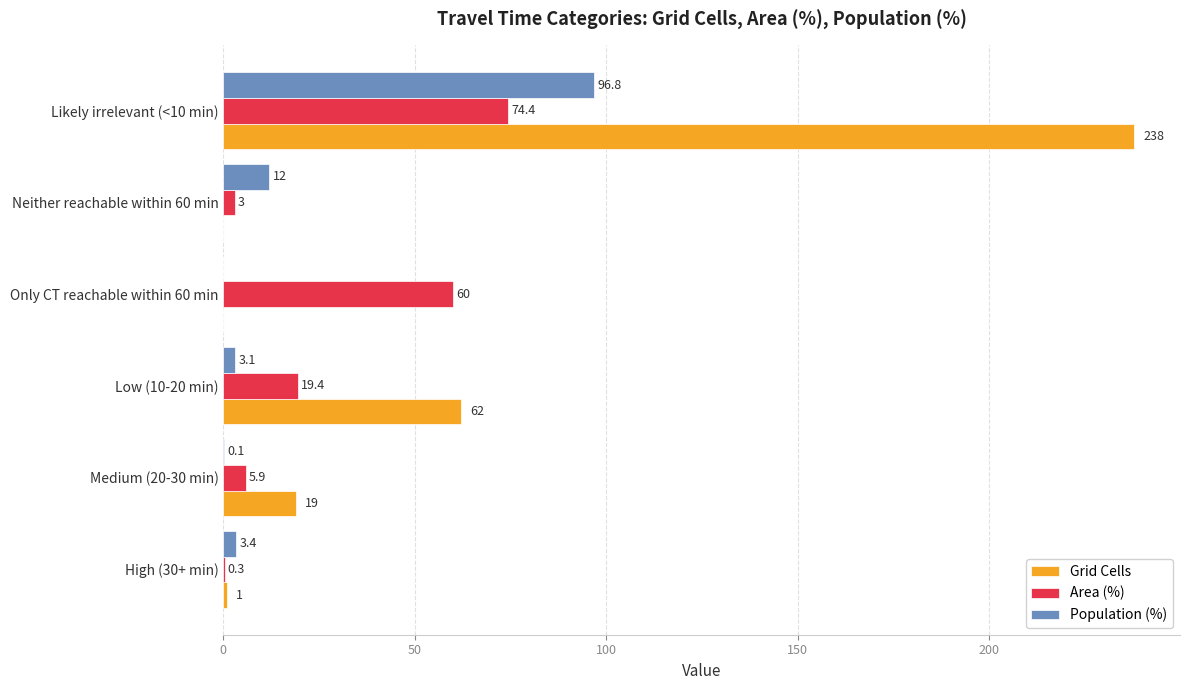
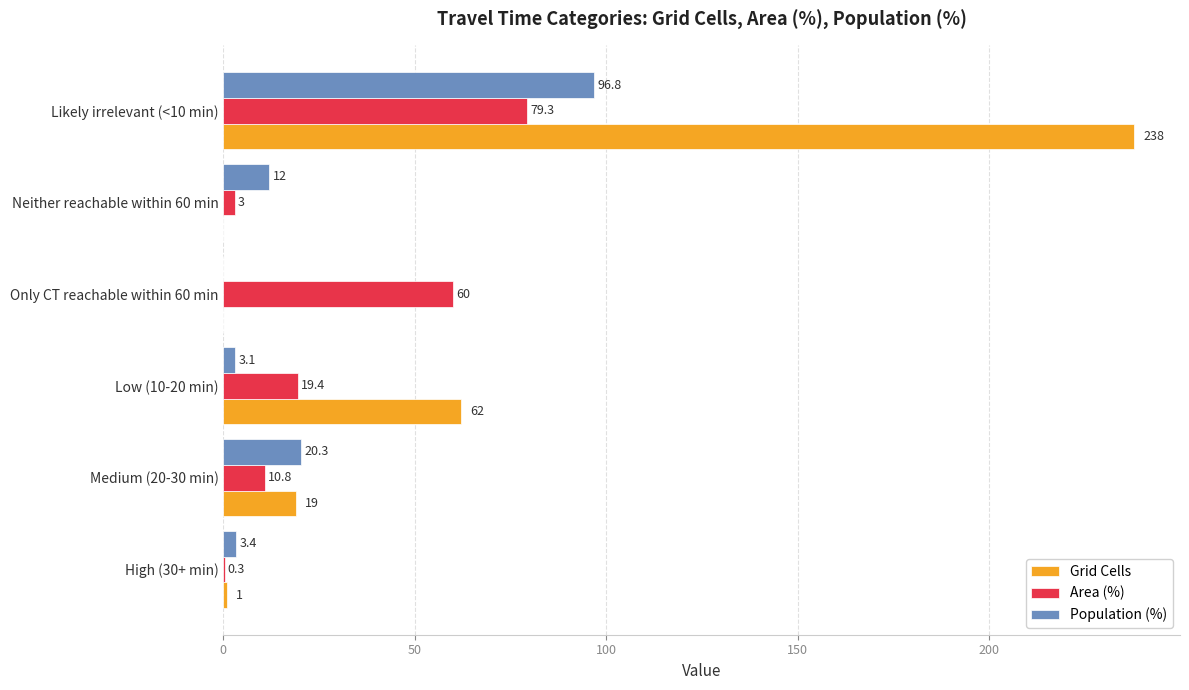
  {
    "Grid Cells": {
      "Likely irrelevant (<10 min)": 238,
      "Low (10-20 min)": 62,
      "Medium (20-30 min)": 19,
      "High (30+ min)": 1
    },
    "Area (%)": {
-     "Likely irrelevant (<10 min)": 74.4,
+     "Likely irrelevant (<10 min)": 79.3,
      "Neither reachable within 60 min": 3,
      "Only CT reachable within 60 min": 60,
      "Low (10-20 min)": 19.4,
-     "Medium (20-30 min)": 5.9,
+     "Medium (20-30 min)": 10.8,
      "High (30+ min)": 0.3
    },
    "Population (%)": {
      "Likely irrelevant (<10 min)": 96.8,
      "Neither reachable within 60 min": 12,
      "Low (10-20 min)": 3.1,
-     "Medium (20-30 min)": 0.1,
+     "Medium (20-30 min)": 20.3,
      "High (30+ min)": 3.4
    }
  }
